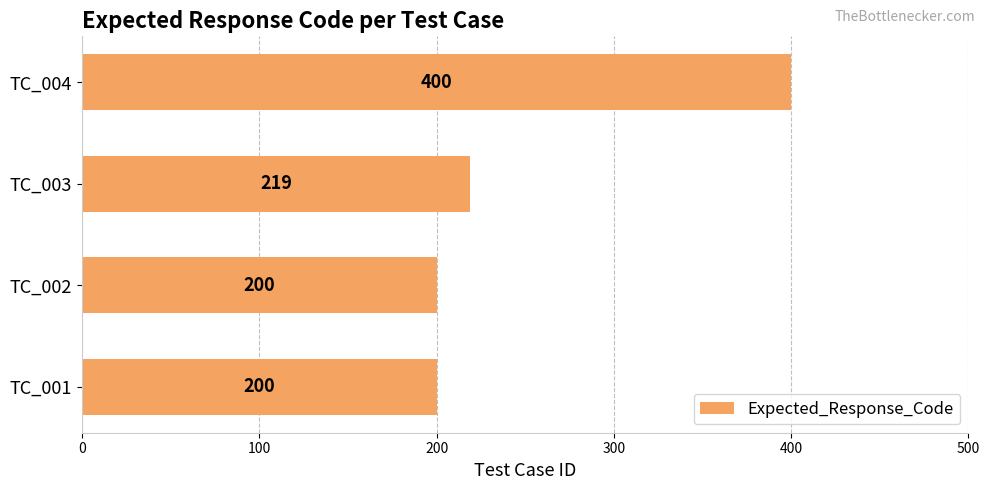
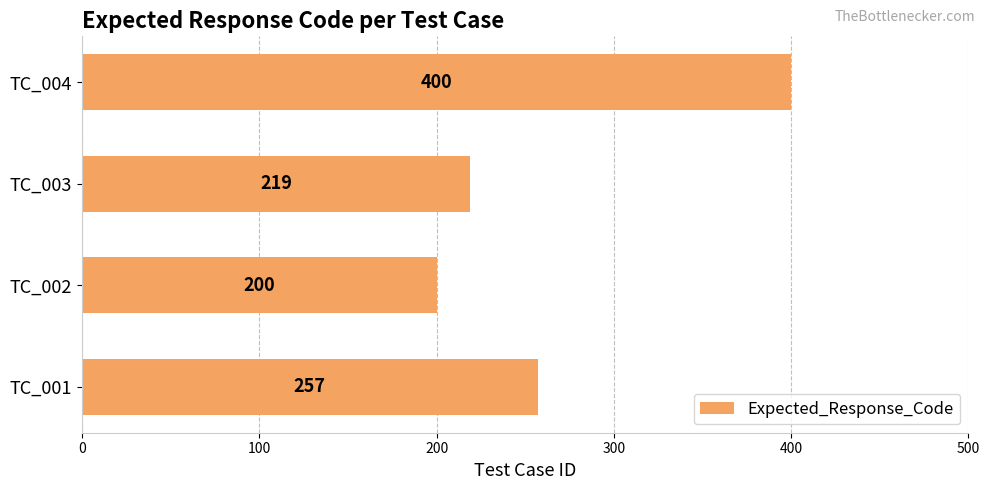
  {
    "TC_004": 400,
    "TC_003": 219,
    "TC_002": 200,
-   "TC_001": 200
+   "TC_001": 257
  }
